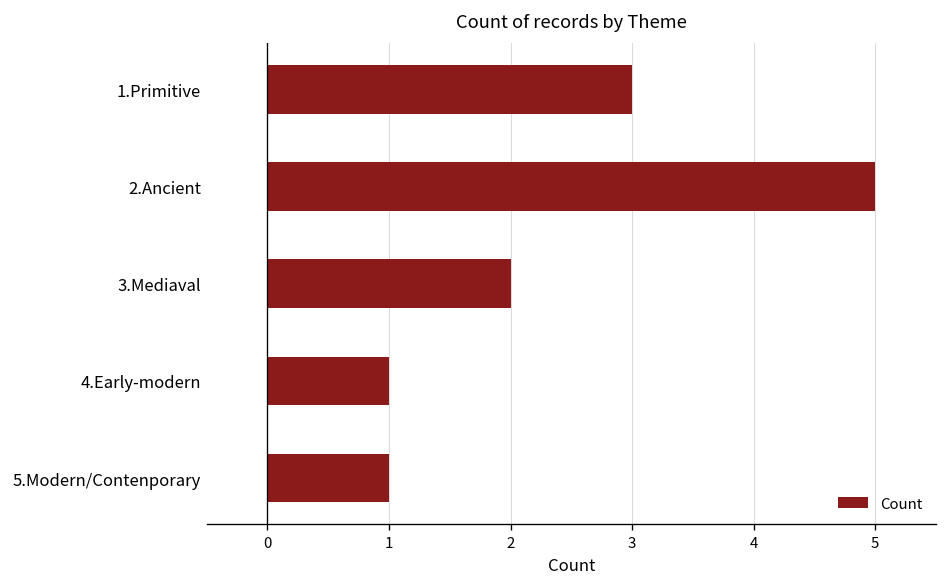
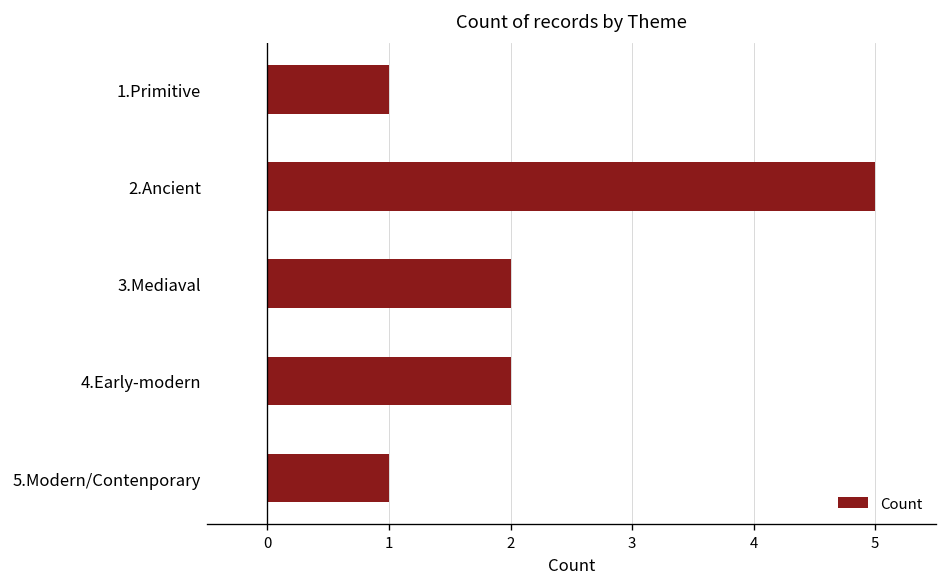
  {
-   "1.Primitive": 3,
+   "1.Primitive": 1,
    "2.Ancient": 5,
    "3.Mediaval": 2,
-   "4.Early-modern": 1,
+   "4.Early-modern": 2,
    "5.Modern/Contenporary": 1
  }
